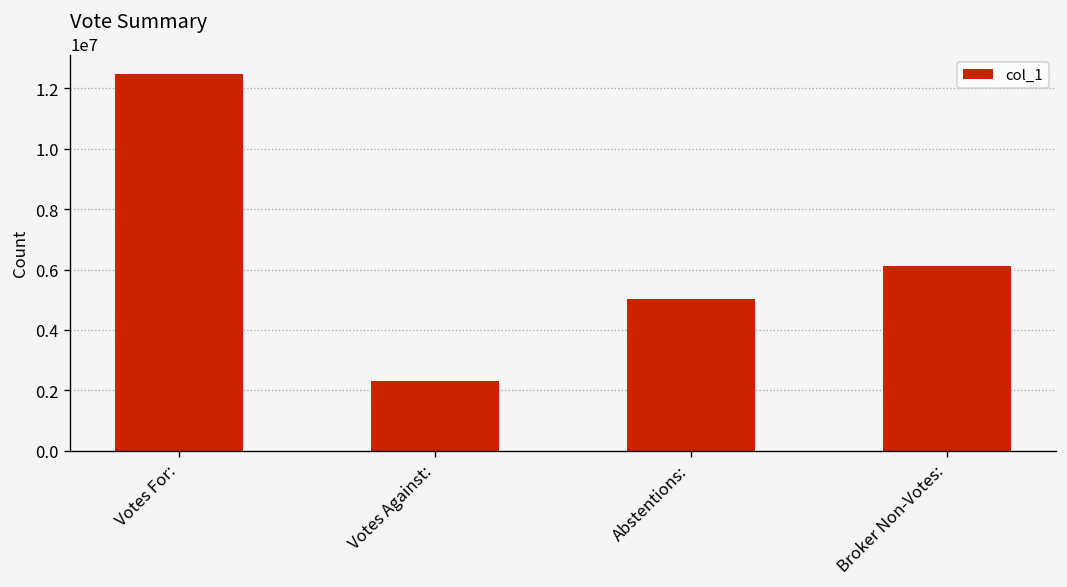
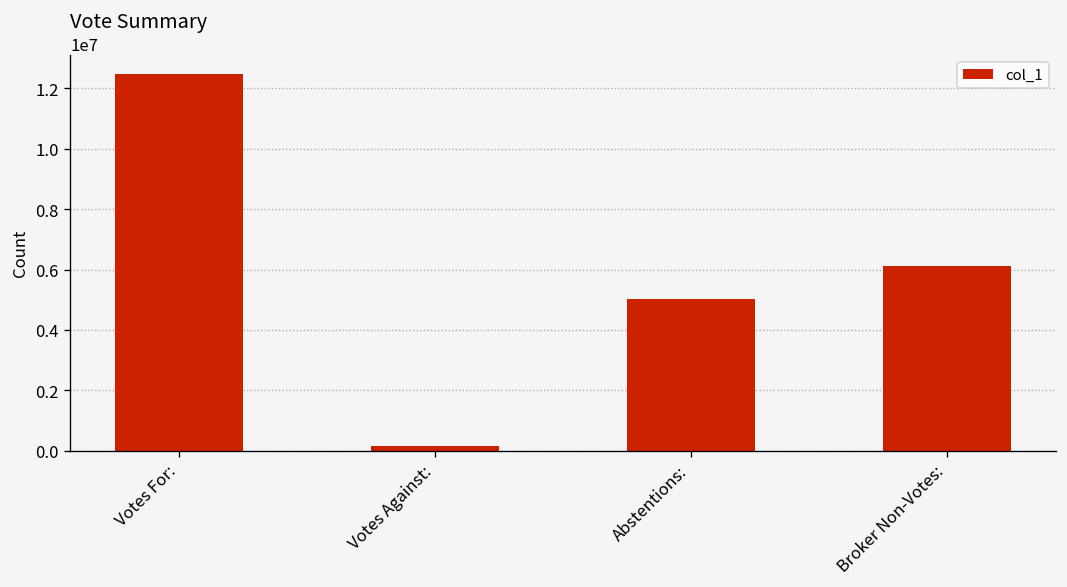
  {
    "Votes For:": 12500000,
-   "Votes Against:": 2300000,
+   "Votes Against:": 200000,
    "Abstentions:": 5000000,
    "Broker Non-Votes:": 6100000
  }
